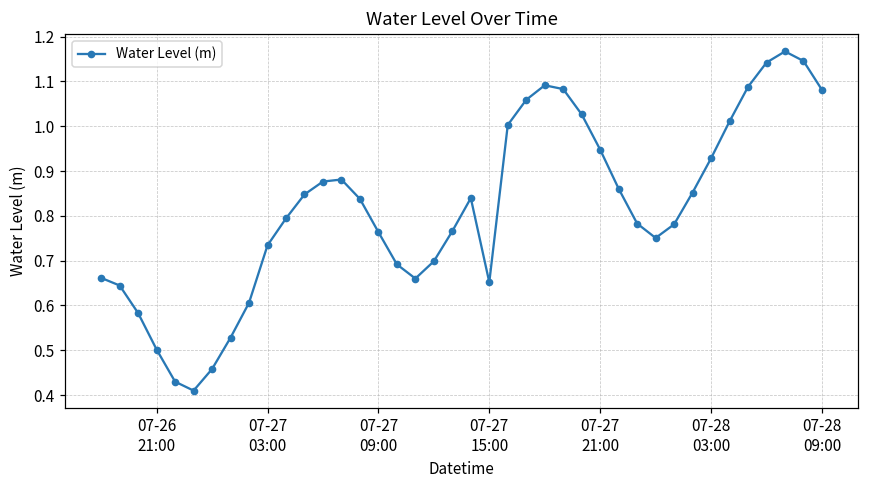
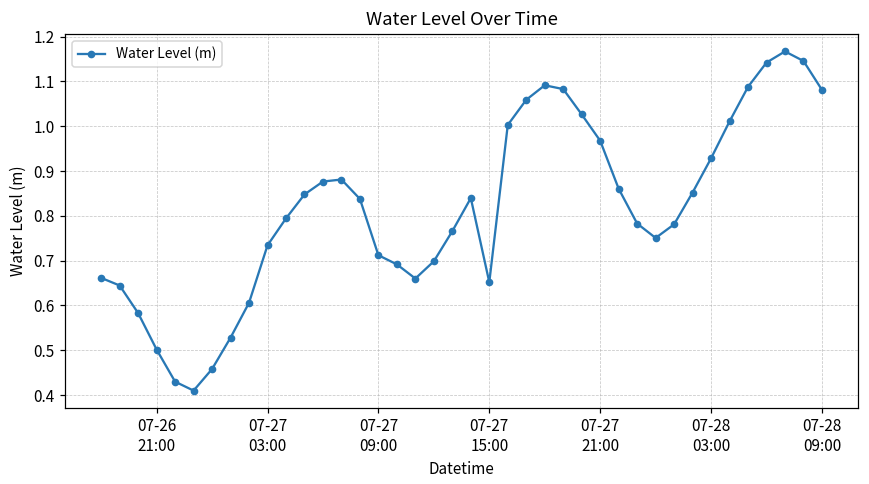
  {
    "07-26 21:00": 0.50,
    "07-27 03:00": 0.73,
-   "07-27 09:00": 0.76,
+   "07-27 09:00": 0.71,
    "07-27 15:00": 0.65,
-   "07-27 21:00": 0.95,
+   "07-27 21:00": 0.97,
    "07-28 03:00": 0.93,
    "07-28 09:00": 1.08
  }
